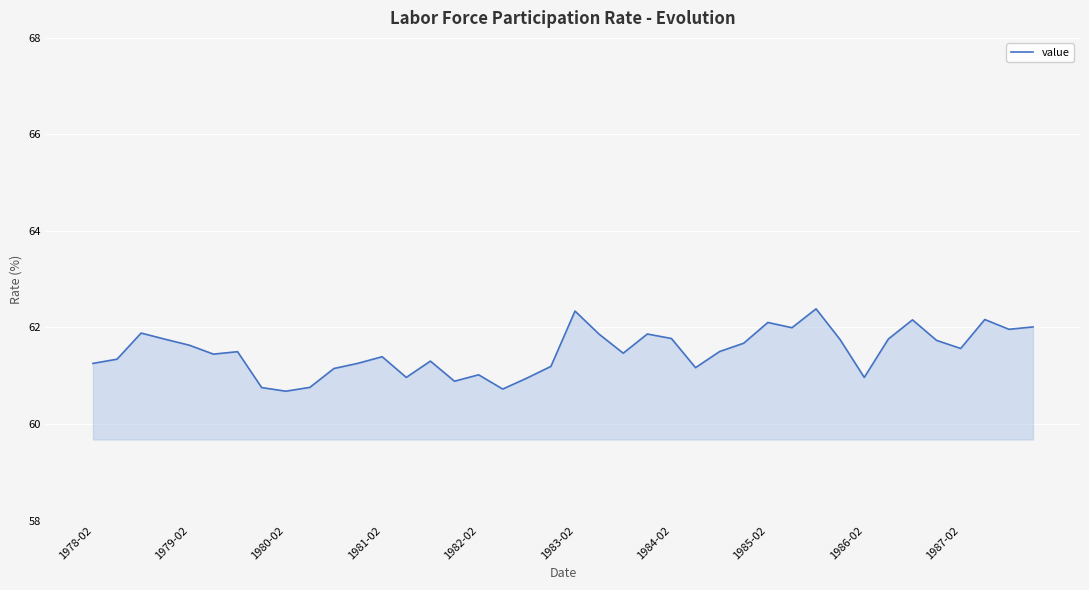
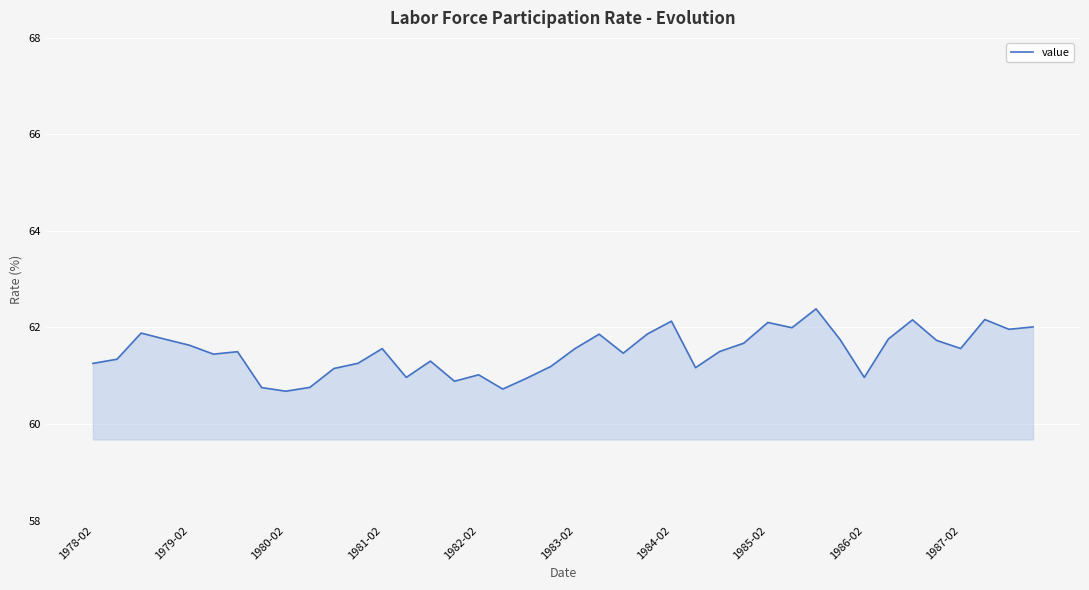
  {
    "1978-02": 61.3,
    "1979-02": 61.6,
    "1980-02": 60.7,
-   "1981-02": 61.4,
+   "1981-02": 61.6,
    "1982-02": 61.0,
-   "1983-02": 62.3,
-   "1984-02": 61.8,
+   "1983-02": 61.6,
+   "1984-02": 62.1,
    "1985-02": 62.1,
    "1986-02": 61.0,
    "1987-02": 61.6
  }
